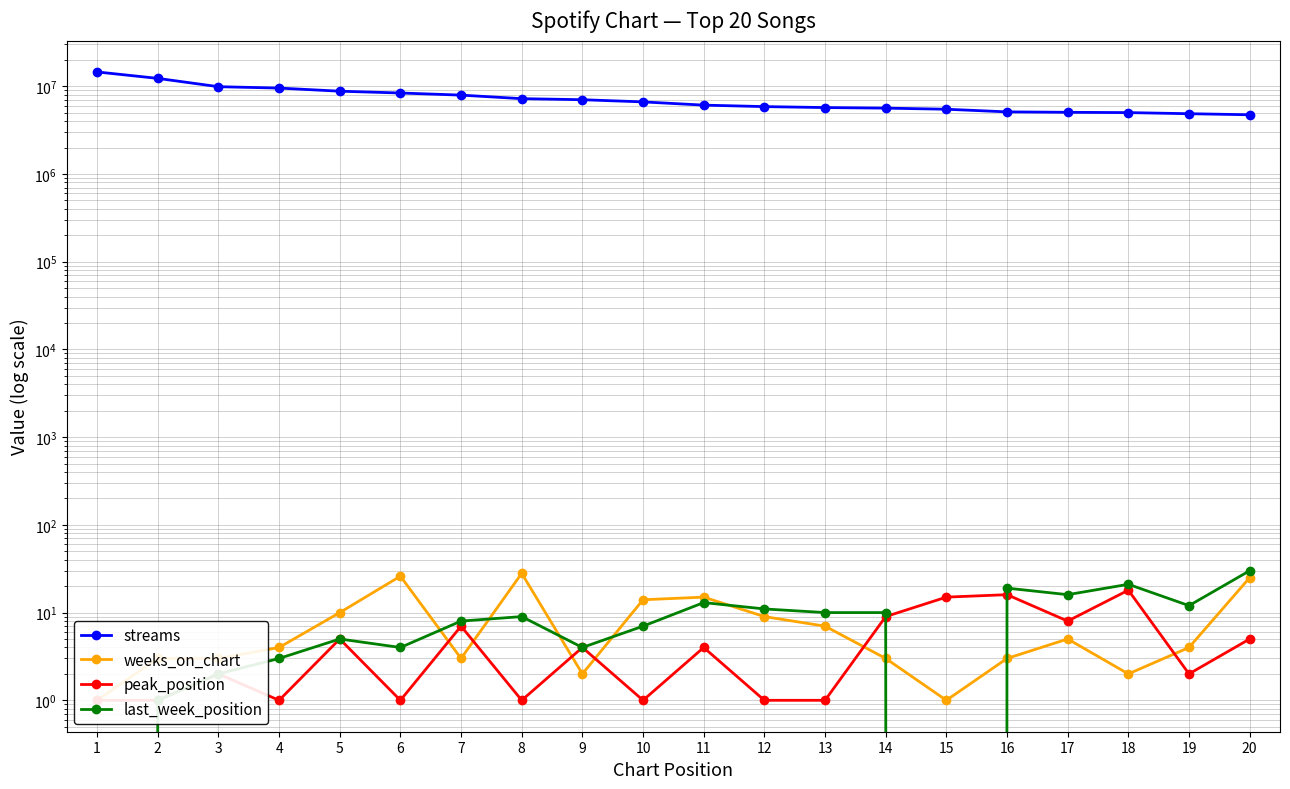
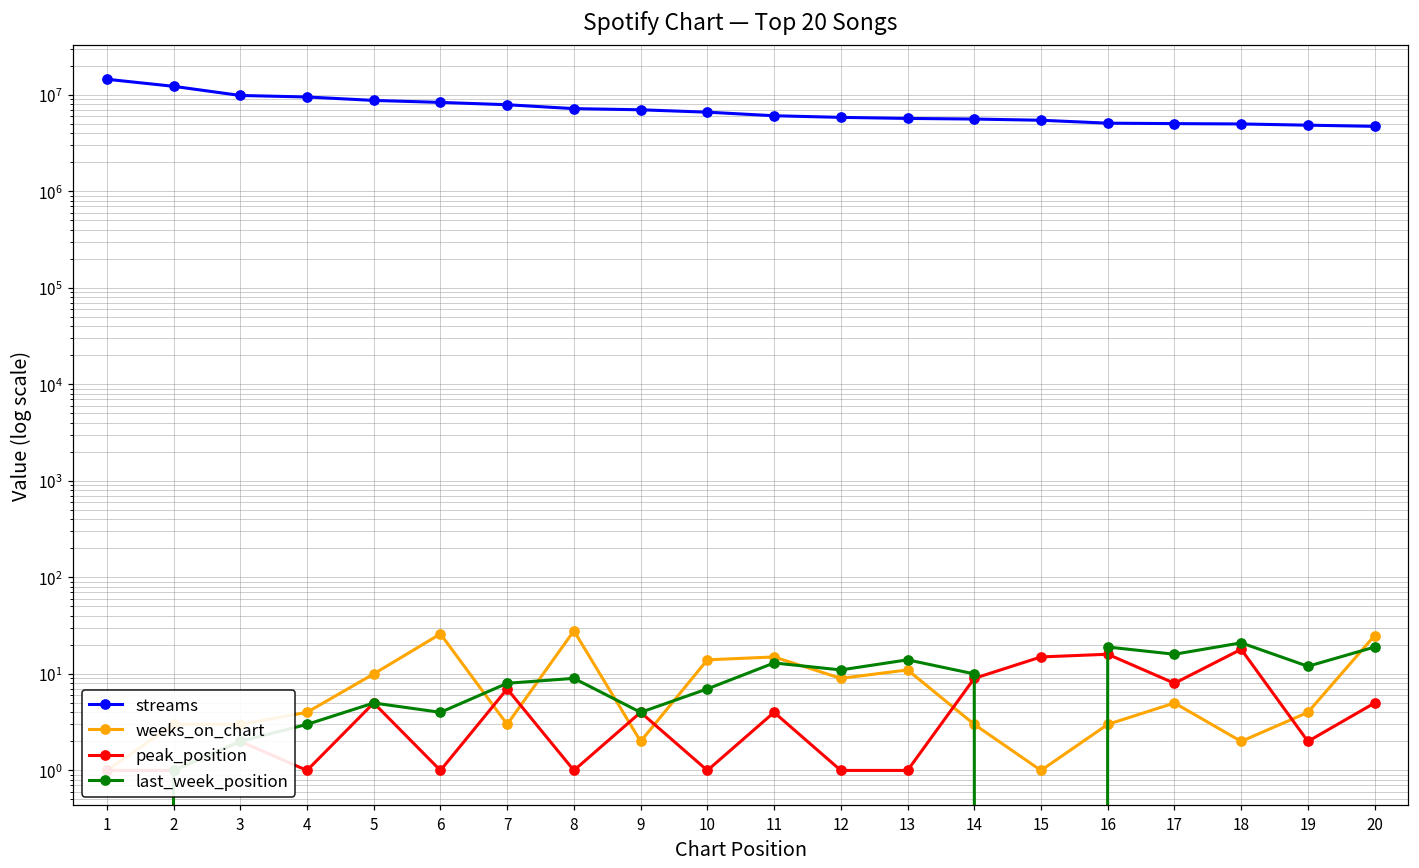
  {
    "streams": {
      "1": 15000000,
      "2": 12000000,
      "3": 10000000,
      "4": 10000000,
      "5": 9000000,
      "6": 8000000,
      "7": 8000000,
      "8": 7000000,
      "9": 7000000,
      "10": 7000000,
      "11": 6000000,
      "12": 6000000,
      "13": 6000000,
      "14": 6000000,
      "15": 5000000,
      "16": 5000000,
      "17": 5000000,
      "18": 5000000,
      "19": 5000000,
      "20": 5000000
    },
    "weeks_on_chart": {
      "4": 4,
      "5": 10,
      "6": 26,
      "7": 3,
      "8": 28,
      "9": 2,
      "10": 14,
      "11": 15,
      "12": 9,
-     "13": 7,
+     "13": 11,
      "14": 3,
      "15": 1,
      "16": 3,
      "17": 5,
      "18": 2,
      "19": 4,
      "20": 25
    },
    "peak_position": {
      "4": 1,
      "6": 1,
      "7": 7,
      "8": 1,
      "10": 1,
      "11": 4,
      "12": 1,
      "13": 1,
      "14": 9,
      "15": 15,
      "16": 16,
      "17": 8,
      "18": 18,
      "19": 2,
      "20": 5
    },
    "last_week_position": {
      "4": 3,
      "6": 4,
      "7": 8,
      "8": 9,
      "10": 7,
      "11": 13,
      "12": 11,
-     "13": 10,
+     "13": 14,
      "14": 10,
      "16": 19,
      "17": 16,
      "18": 21,
      "19": 12,
-     "20": 30
+     "20": 19
    }
  }
